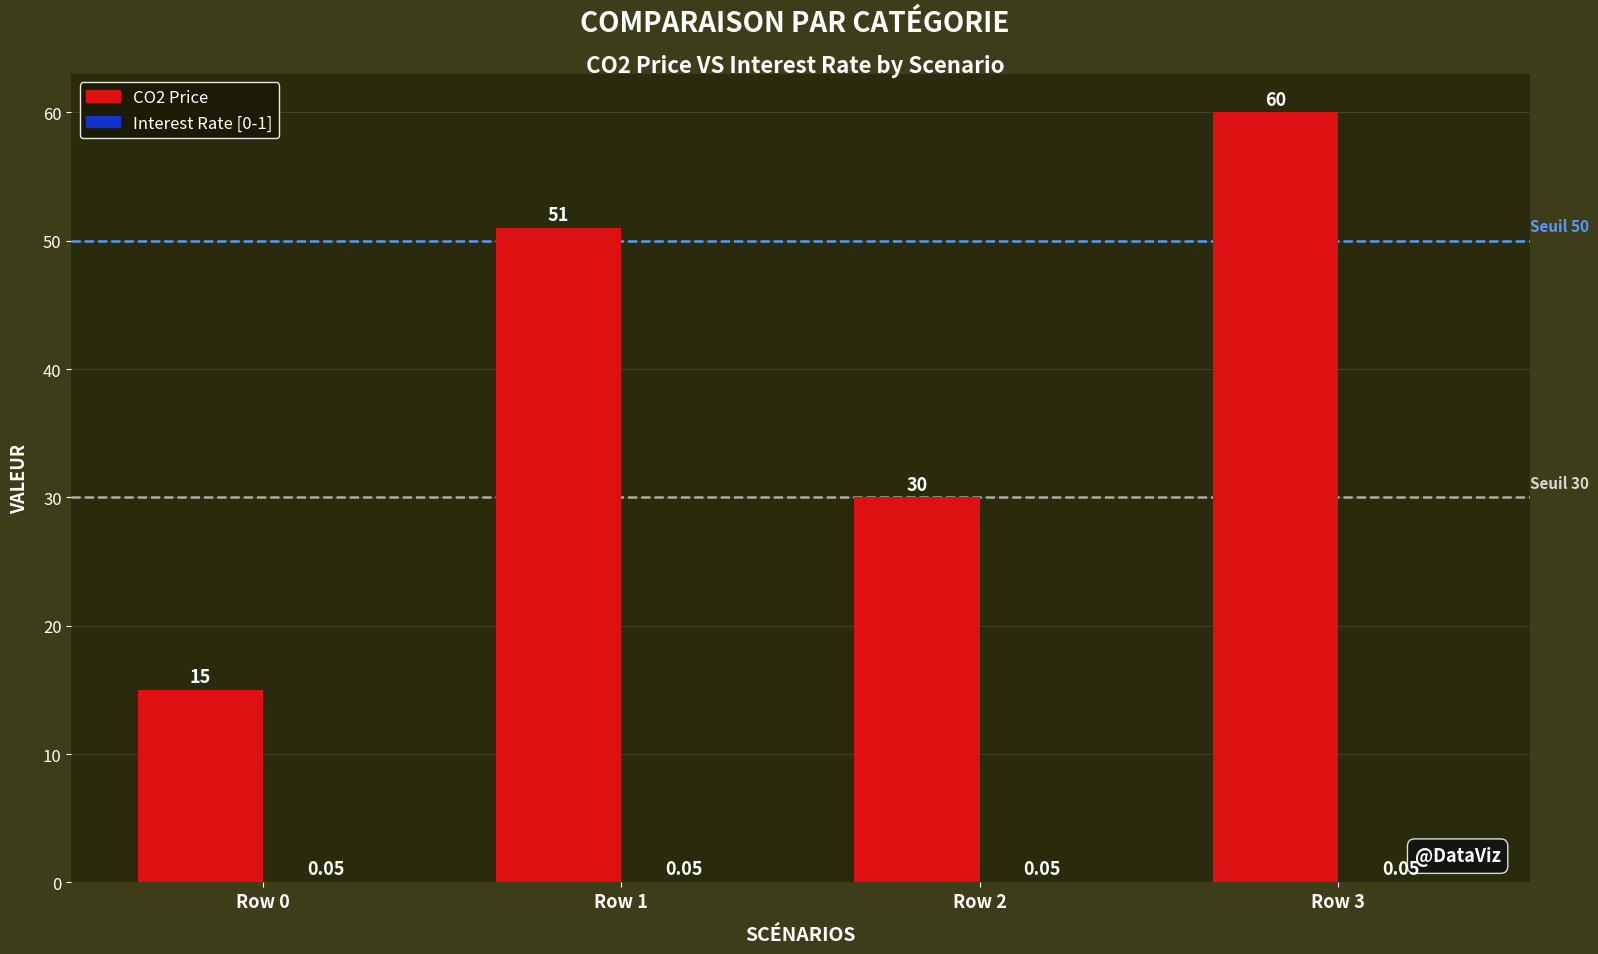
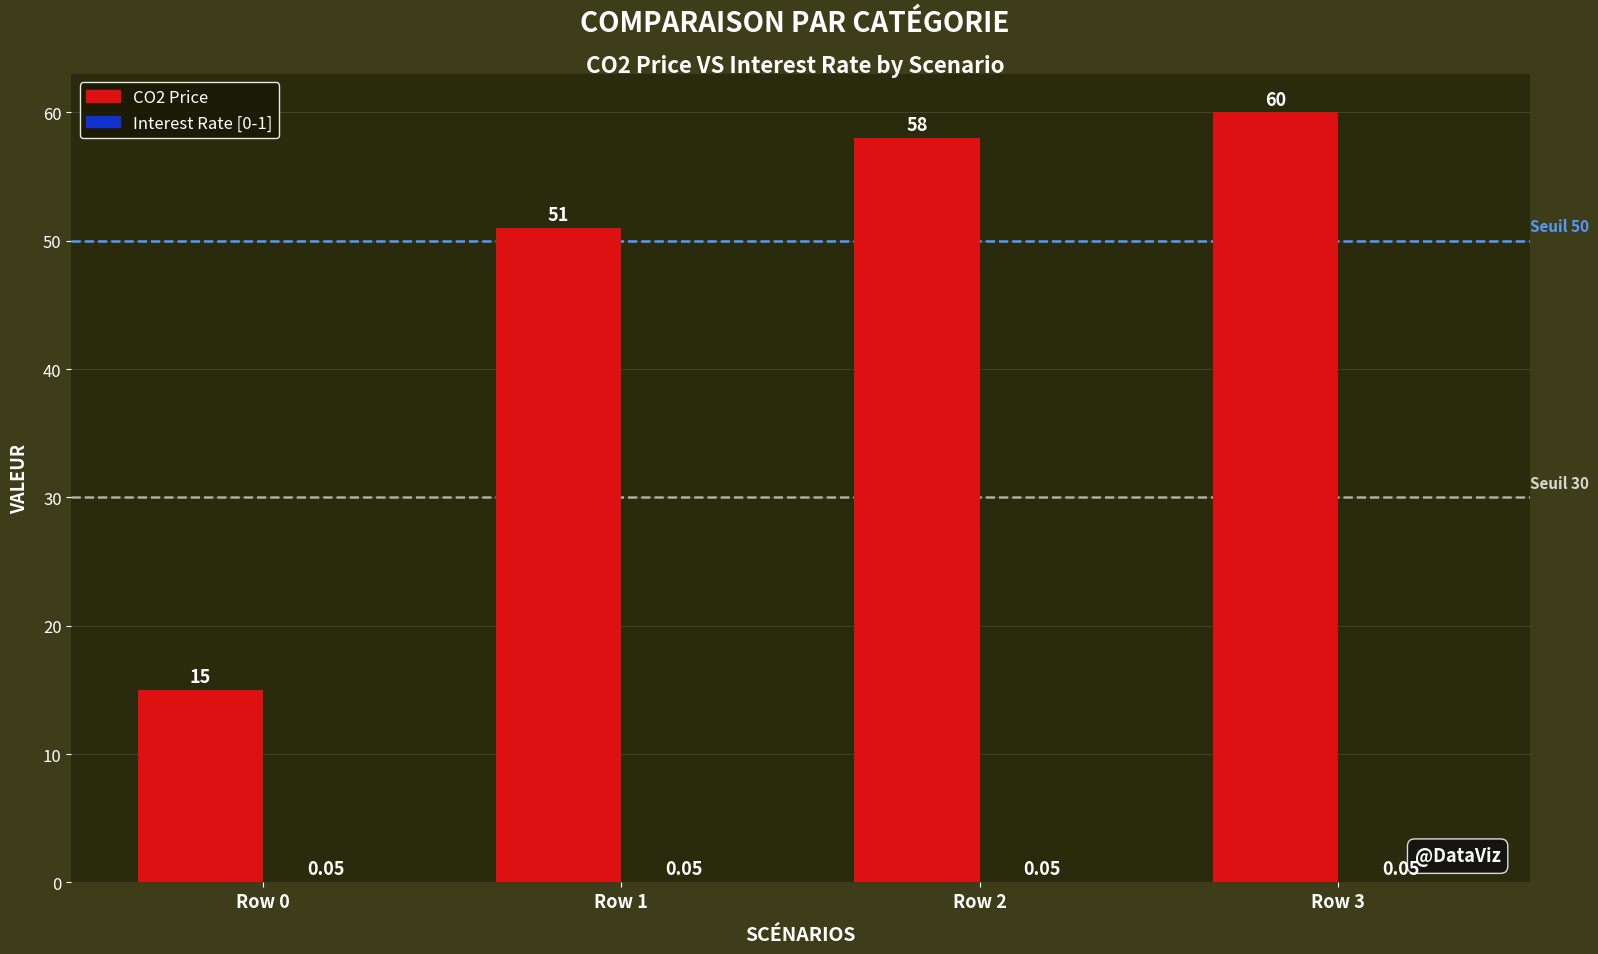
  {
    "CO2 Price": {
      "Row 0": 15,
      "Row 1": 51,
-     "Row 2": 30,
+     "Row 2": 58,
      "Row 3": 60
    },
    "Interest Rate [0-1]": {
      "Row 0": 0.05,
      "Row 1": 0.05,
      "Row 2": 0.05
    }
  }
